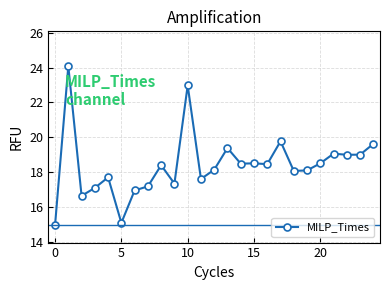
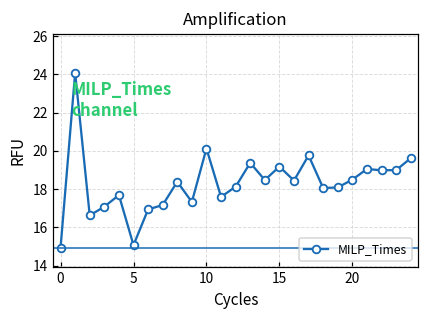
  {
    "0": 14.9,
    "5": 15.1,
-   "10": 23.0,
-   "15": 18.5,
+   "10": 20.1,
+   "15": 19.2,
    "20": 18.5
  }
